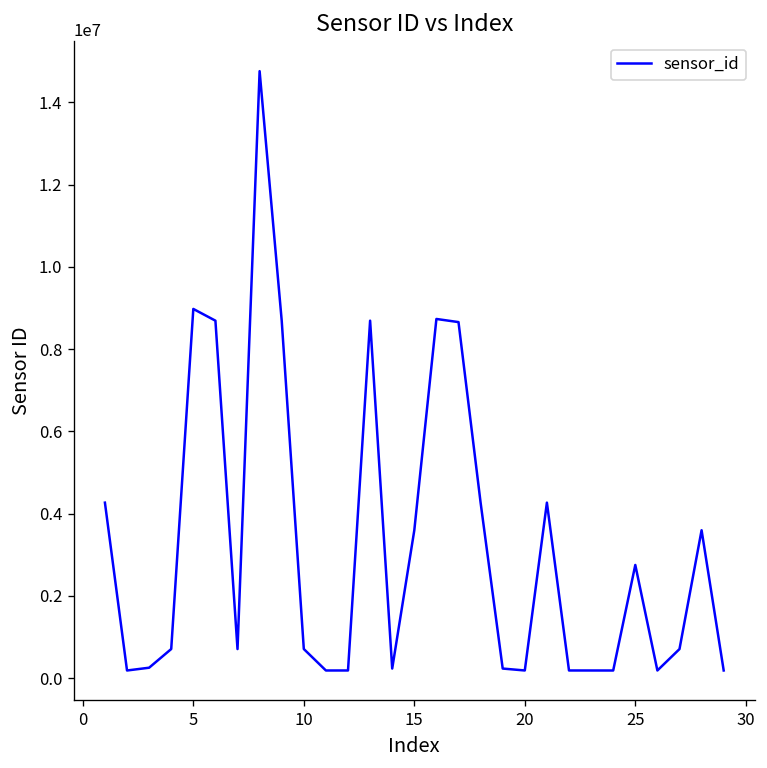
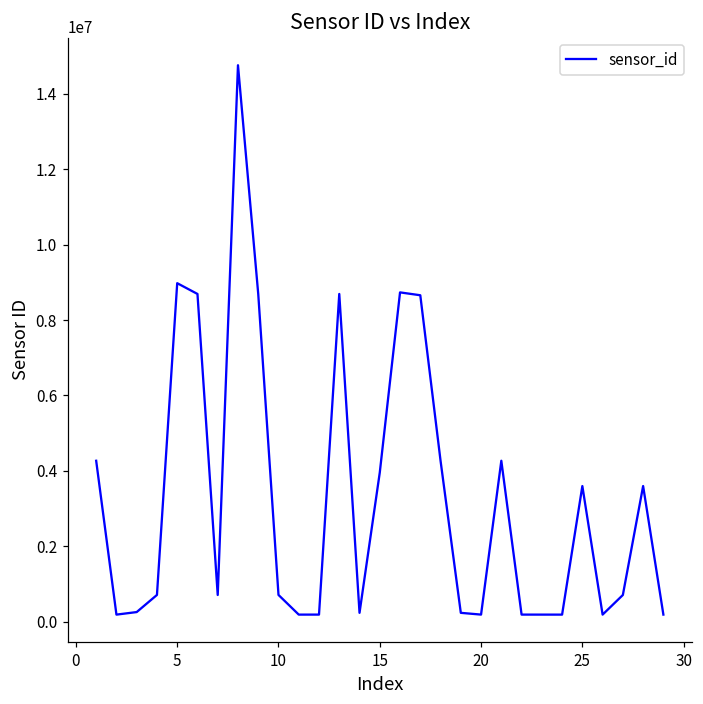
  {
    "5": 9000000,
    "10": 700000,
-   "15": 3600000,
+   "15": 4000000,
    "20": 200000,
-   "25": 2700000
+   "25": 3600000
  }
